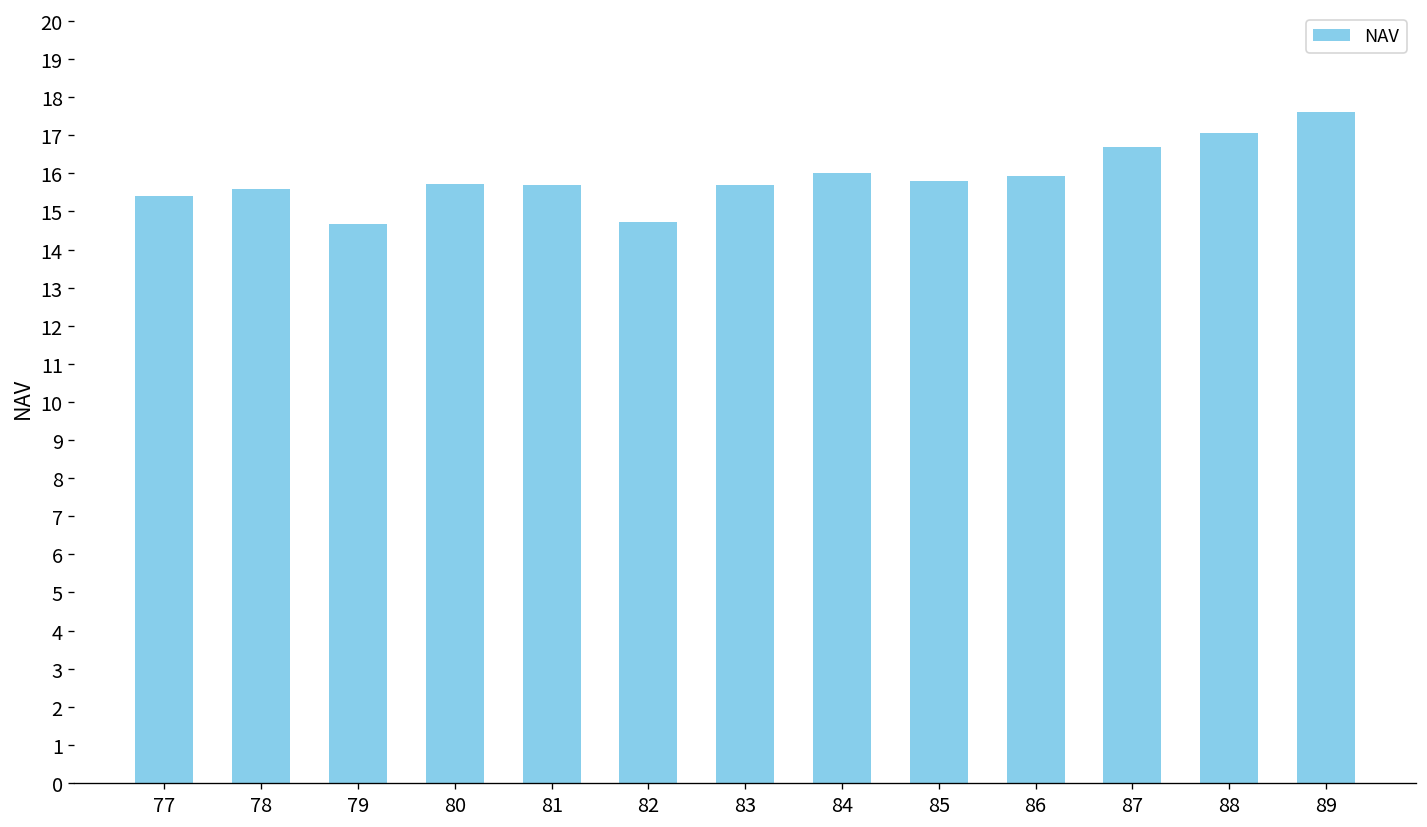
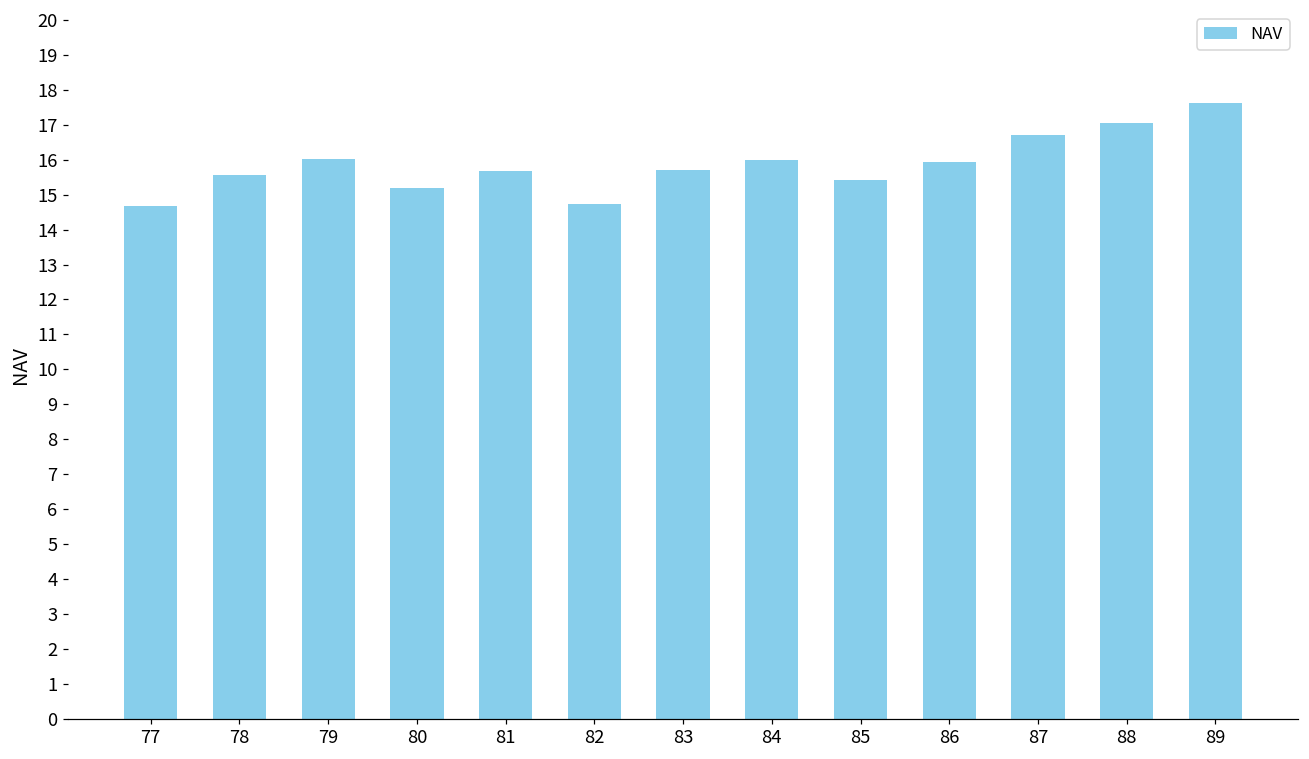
  {
-   "77": 15.4,
+   "77": 14.7,
    "78": 15.6,
-   "79": 14.7,
-   "80": 15.7,
+   "79": 16.0,
+   "80": 15.2,
    "81": 15.7,
    "82": 14.7,
    "83": 15.7,
    "84": 16.0,
-   "85": 15.8,
+   "85": 15.4,
    "86": 15.9,
    "87": 16.7,
    "88": 17.1,
    "89": 17.6
  }
